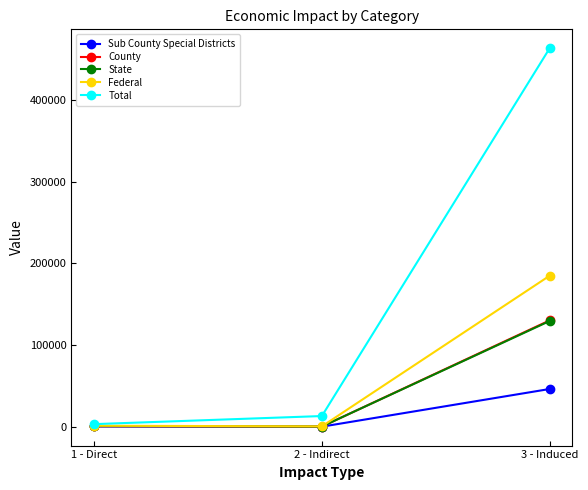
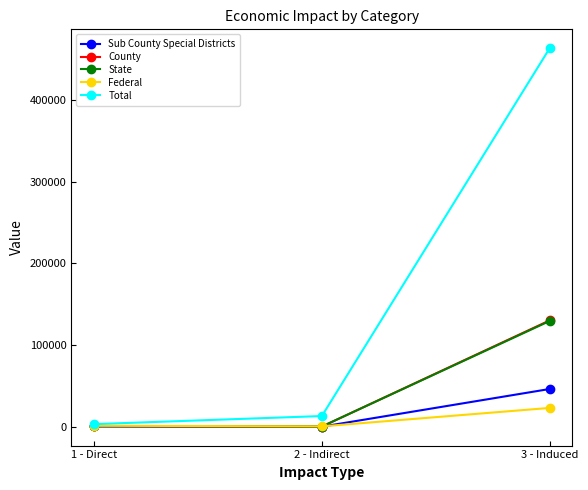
  {
    "Sub County Special Districts": {
      "3 - Induced": 50000
    },
    "Federal": {
-     "3 - Induced": 180000
+     "3 - Induced": 20000
    },
    "Total": {
      "2 - Indirect": 10000,
      "3 - Induced": 460000
    }
  }
